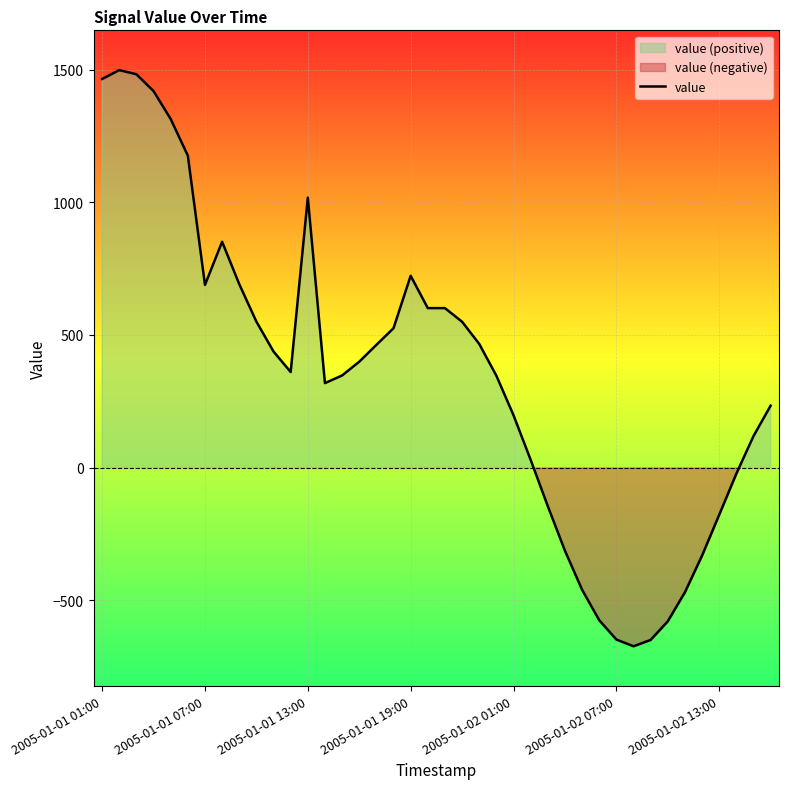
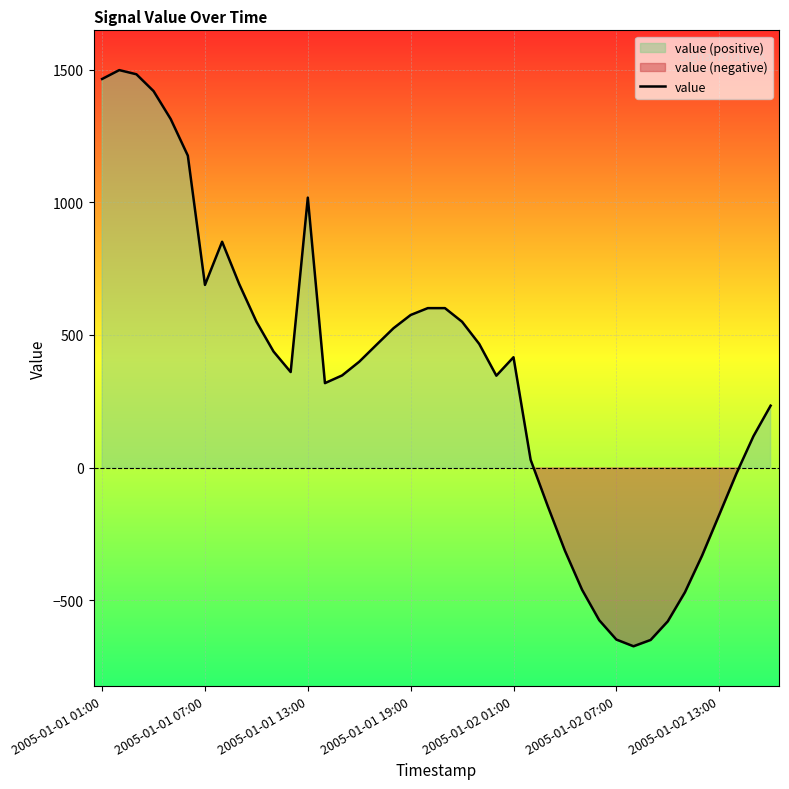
  {
    "value": {
      "2005-01-01 01:00": 1470,
      "2005-01-01 07:00": 690,
      "2005-01-01 13:00": 1020,
-     "2005-01-01 19:00": 720,
-     "2005-01-02 01:00": 200,
+     "2005-01-01 19:00": 580,
+     "2005-01-02 01:00": 420,
      "2005-01-02 07:00": -650,
      "2005-01-02 13:00": -180
    }
  }
